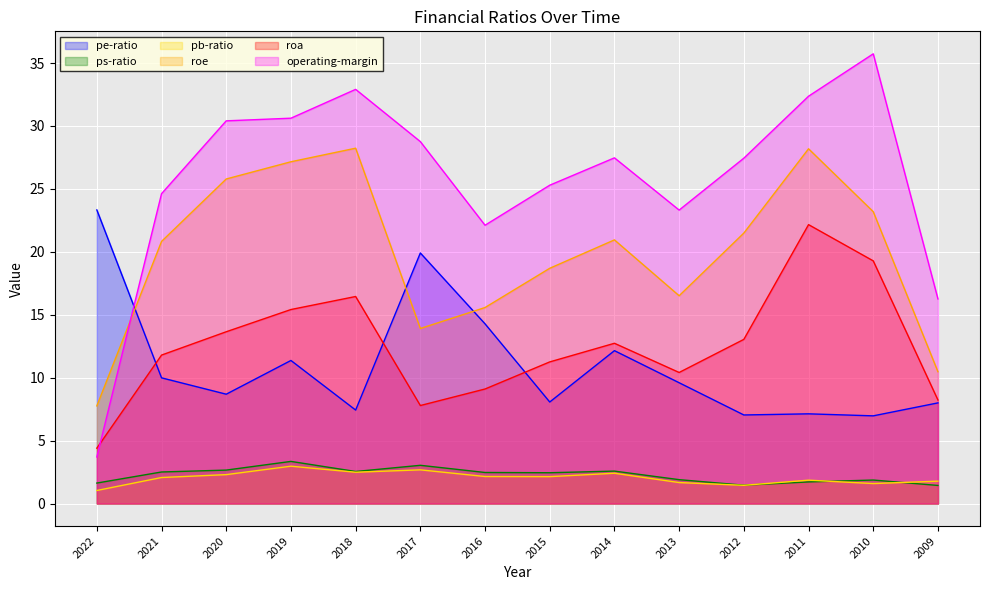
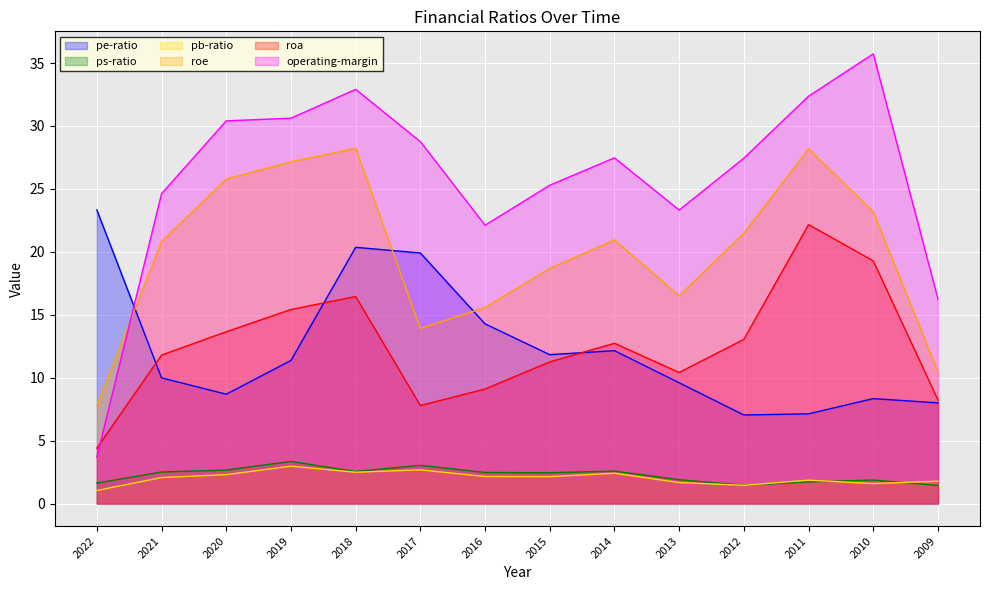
  {
    "pe-ratio": {
      "2022": 23.3,
      "2021": 10.0,
      "2020": 8.7,
      "2019": 11.4,
-     "2018": 7.4,
+     "2018": 20.4,
      "2017": 19.9,
      "2016": 14.3,
-     "2015": 8.1,
+     "2015": 11.8,
      "2014": 12.2,
      "2013": 9.6,
      "2012": 7.0,
      "2011": 7.1,
-     "2010": 7.0,
+     "2010": 8.3,
      "2009": 8.0
    },
    "ps-ratio": {
      "2022": 1.6,
      "2021": 2.5,
      "2020": 2.7,
      "2019": 3.4,
      "2017": 3.0,
      "2016": 2.5,
      "2015": 2.5,
      "2013": 1.9,
      "2010": 1.9,
      "2009": 1.4
    },
    "roa": {
      "2022": 4.4,
      "2021": 11.8,
      "2020": 13.7,
      "2019": 15.4,
      "2018": 16.5,
      "2017": 7.8,
      "2016": 9.1,
      "2015": 11.3,
      "2014": 12.7,
      "2013": 10.4,
      "2012": 13.0,
      "2011": 22.2,
      "2010": 19.3,
      "2009": 8.2
    },
    "operating-margin": {
      "2022": 3.7,
      "2021": 24.6,
      "2020": 30.4,
      "2019": 30.6,
      "2018": 32.9,
      "2017": 28.8,
      "2016": 22.1,
      "2015": 25.3,
      "2014": 27.5,
      "2013": 23.3,
      "2012": 27.4,
      "2011": 32.4,
      "2010": 35.7,
      "2009": 16.3
    }
  }
